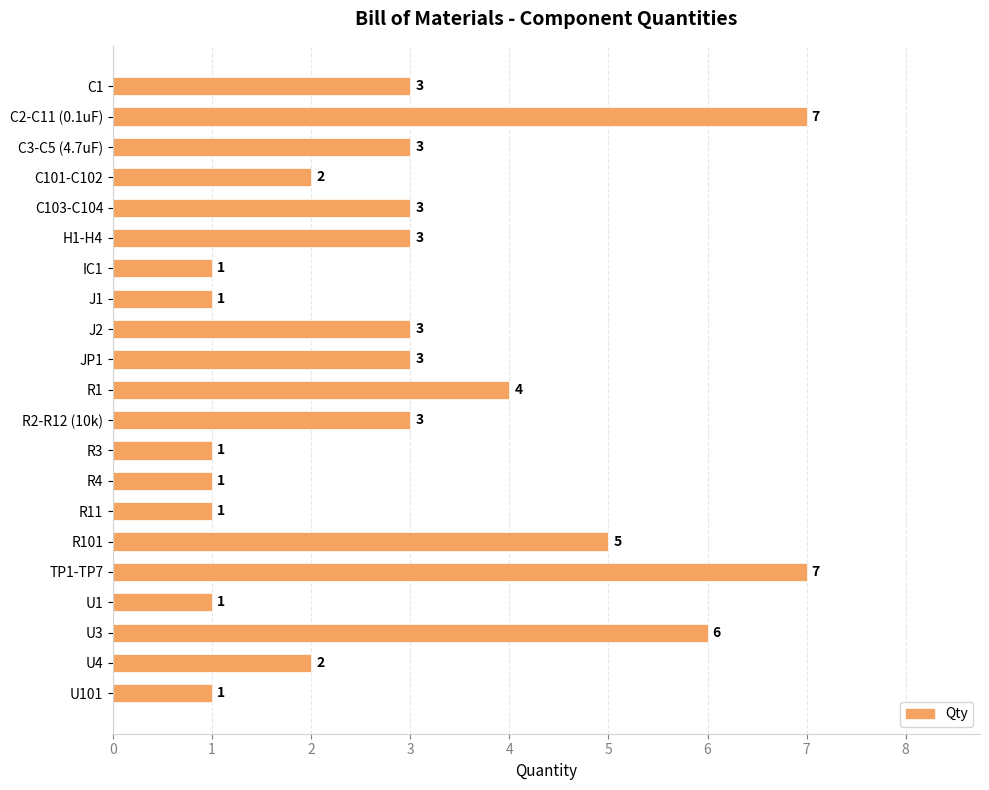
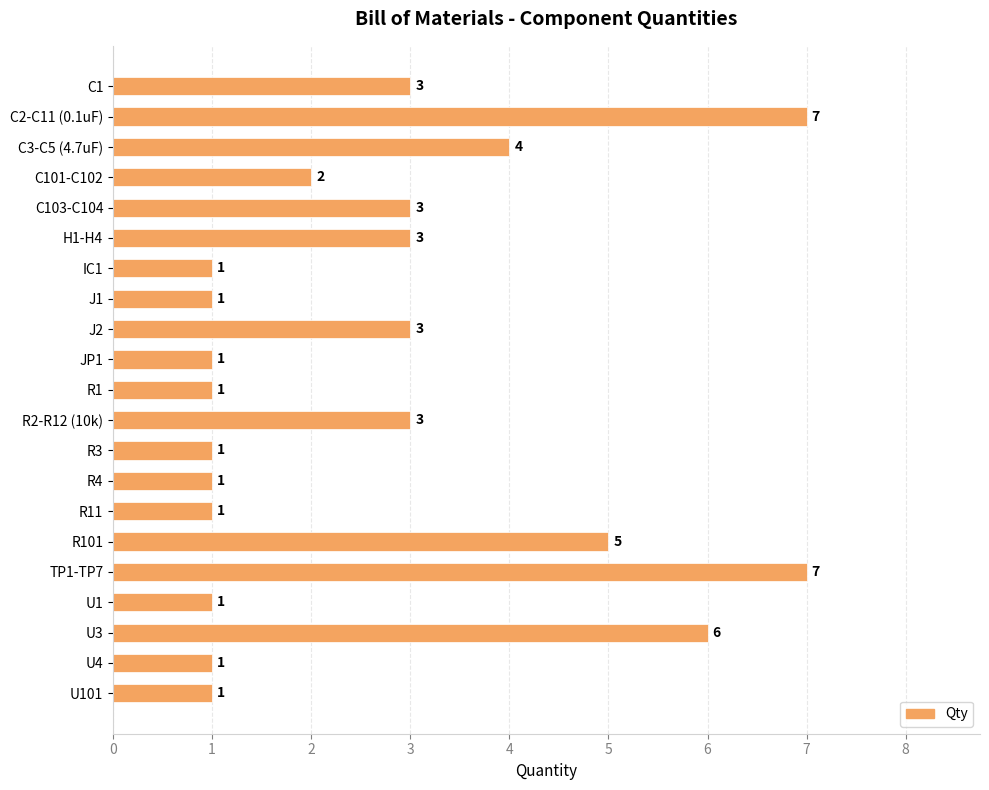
  {
    "C1": 3,
    "C2-C11 (0.1uF)": 7,
-   "C3-C5 (4.7uF)": 3,
+   "C3-C5 (4.7uF)": 4,
    "C101-C102": 2,
    "C103-C104": 3,
    "H1-H4": 3,
    "IC1": 1,
    "J1": 1,
    "J2": 3,
-   "JP1": 3,
-   "R1": 4,
+   "JP1": 1,
+   "R1": 1,
    "R2-R12 (10k)": 3,
    "R3": 1,
    "R4": 1,
    "R11": 1,
    "R101": 5,
    "TP1-TP7": 7,
    "U1": 1,
    "U3": 6,
-   "U4": 2,
+   "U4": 1,
    "U101": 1
  }
